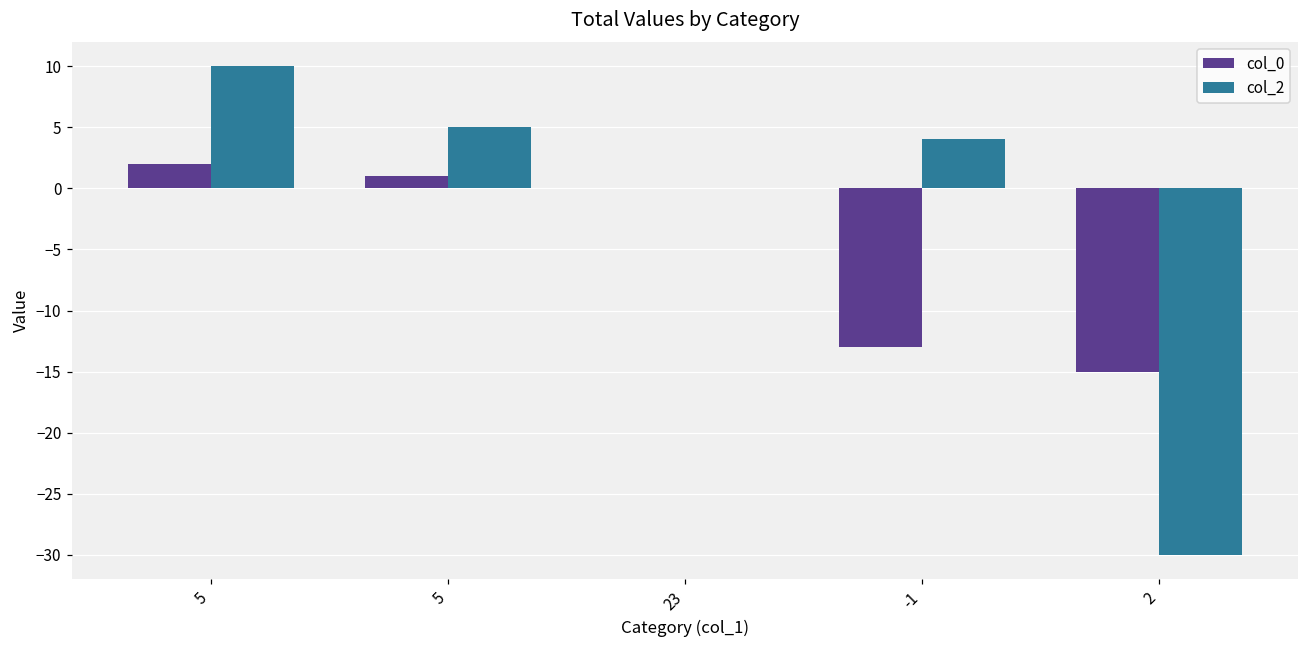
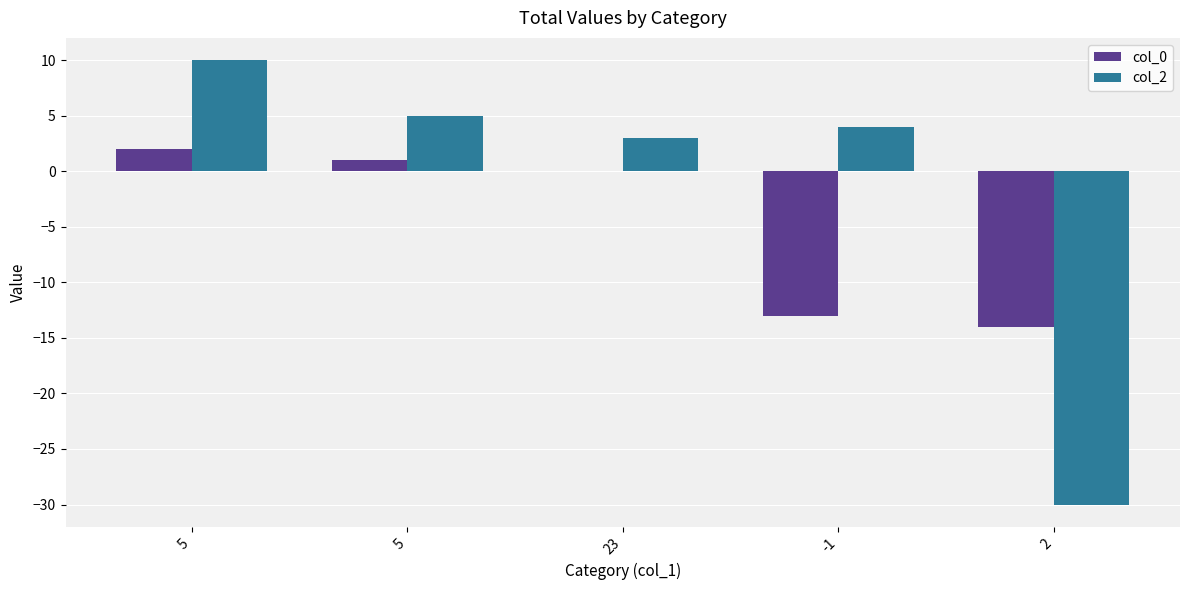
  {
    "col_0": {
      "23": 0,
      "-1": -13,
-     "2": -15
+     "2": -14
    },
    "col_2": {
-     "23": 0,
+     "23": 3,
      "-1": 4,
      "2": -30
    }
  }
